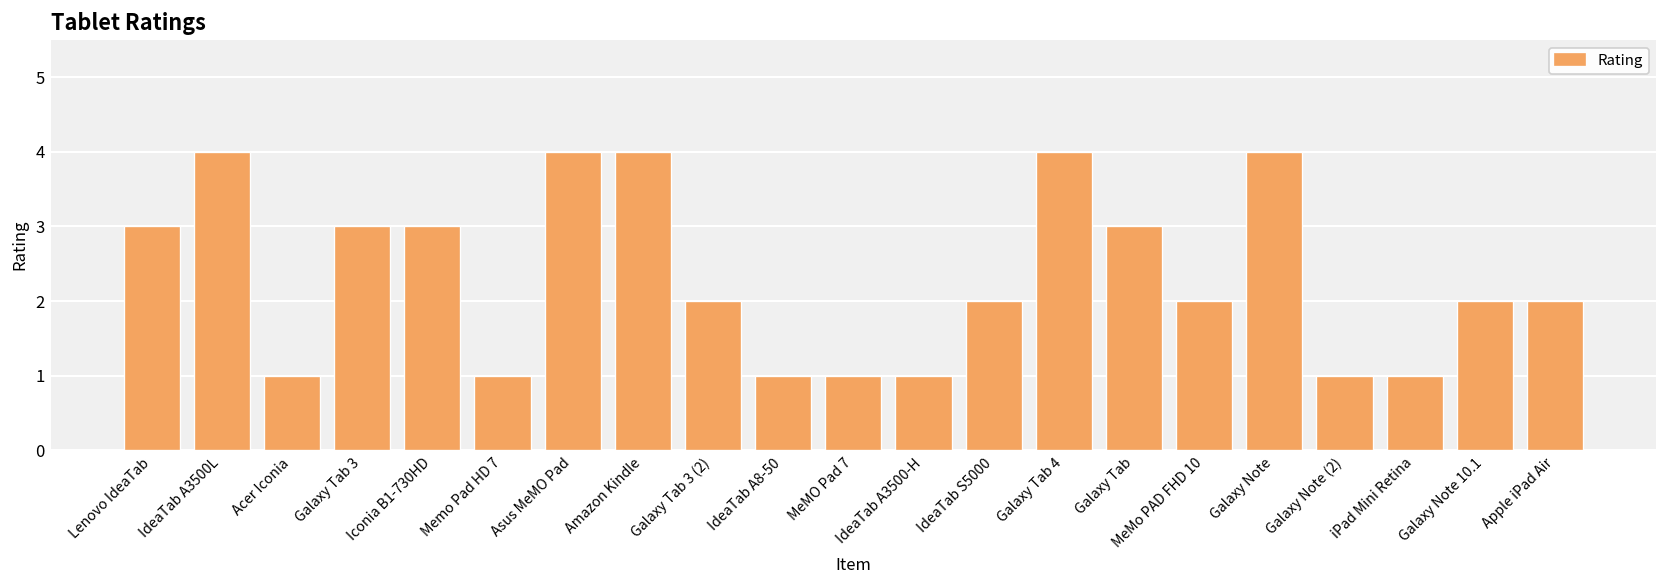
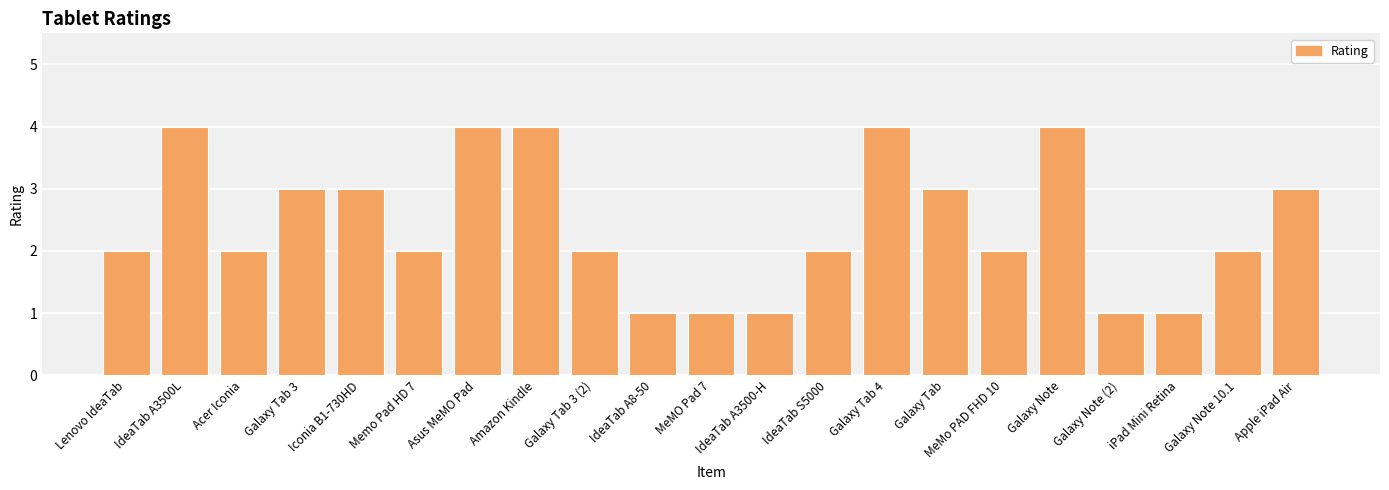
  {
-   "Lenovo IdeaTab": 3,
+   "Lenovo IdeaTab": 2,
    "IdeaTab A3500L": 4,
-   "Acer Iconia": 1,
+   "Acer Iconia": 2,
    "Galaxy Tab 3": 3,
    "Iconia B1-730HD": 3,
-   "Memo Pad HD 7": 1,
+   "Memo Pad HD 7": 2,
    "Asus MeMO Pad": 4,
    "Amazon Kindle": 4,
    "Galaxy Tab 3 (2)": 2,
    "IdeaTab A8-50": 1,
    "MeMO Pad 7": 1,
    "IdeaTab A3500-H": 1,
    "IdeaTab S5000": 2,
    "Galaxy Tab 4": 4,
    "Galaxy Tab": 3,
    "MeMo PAD FHD 10": 2,
    "Galaxy Note": 4,
    "Galaxy Note (2)": 1,
    "iPad Mini Retina": 1,
    "Galaxy Note 10.1": 2,
-   "Apple iPad Air": 2
+   "Apple iPad Air": 3
  }
